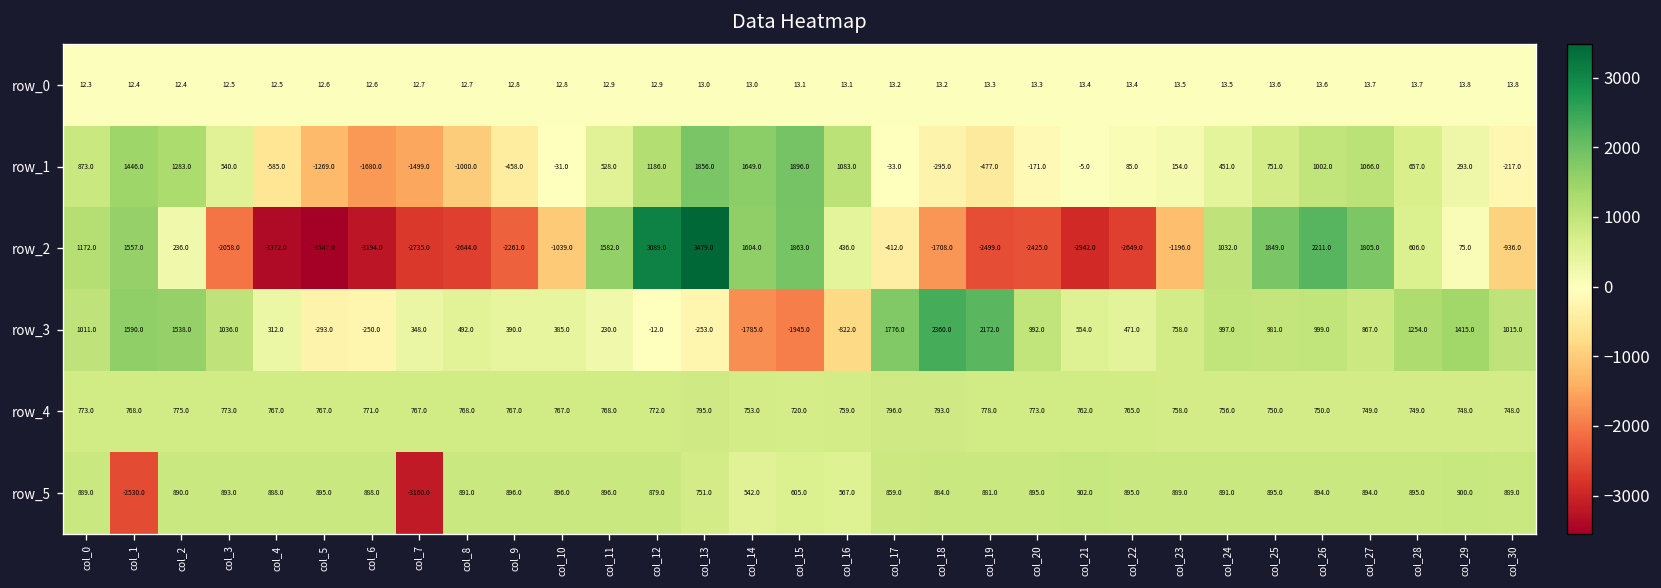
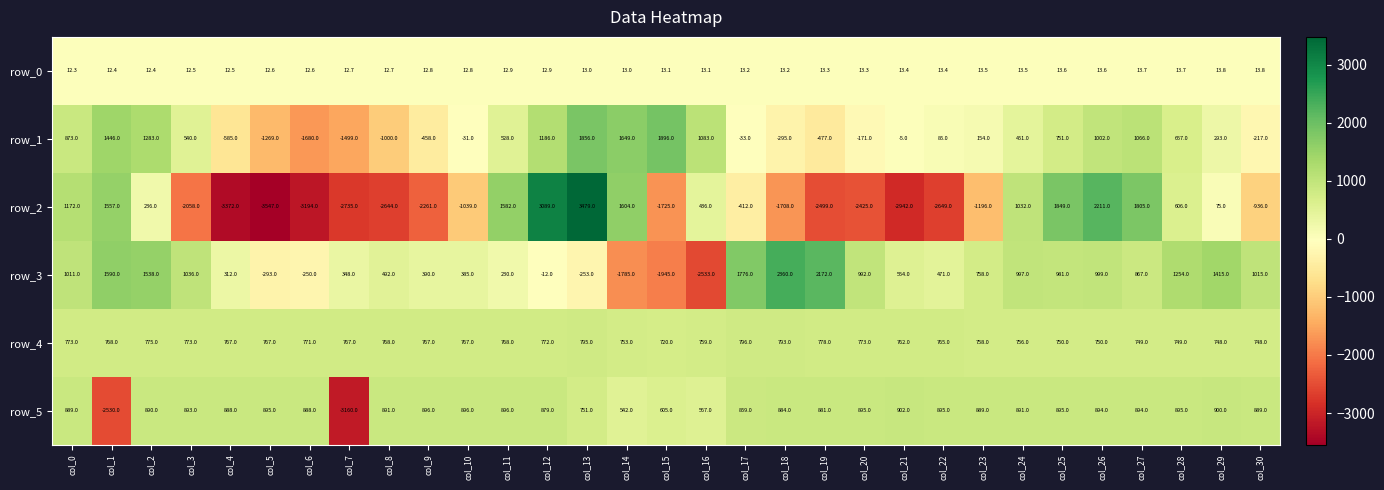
  {
    "row_2": {
-     "col_15": 1863.0
+     "col_15": -1725.0
    },
    "row_3": {
-     "col_16": -822.0
+     "col_16": -2533.0
    }
  }
